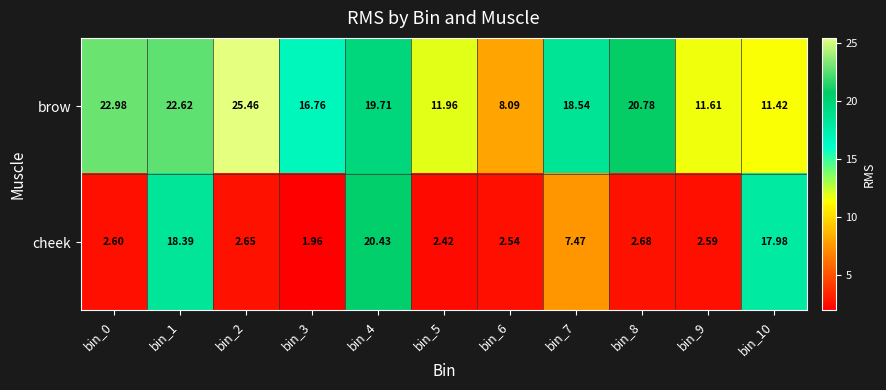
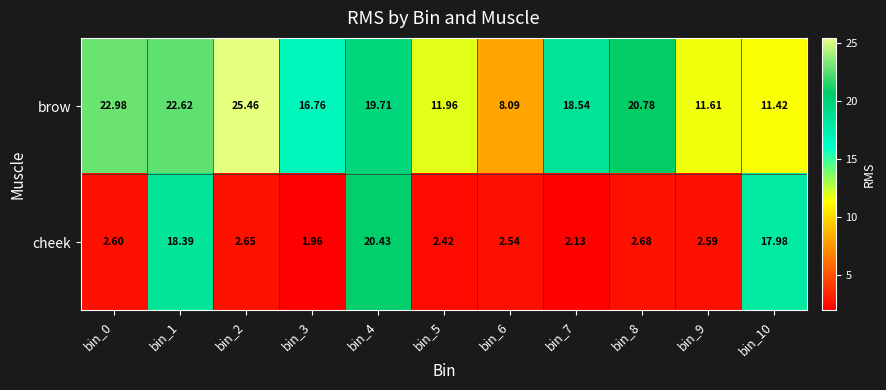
  {
    "brow": {
      "bin_0": 22.98,
      "bin_1": 22.62,
      "bin_2": 25.46,
      "bin_3": 16.76,
      "bin_4": 19.71,
      "bin_5": 11.96,
      "bin_6": 8.09,
      "bin_7": 18.54,
      "bin_8": 20.78,
      "bin_9": 11.61,
      "bin_10": 11.42
    },
    "cheek": {
      "bin_0": 2.60,
      "bin_1": 18.39,
      "bin_2": 2.65,
      "bin_3": 1.96,
      "bin_4": 20.43,
      "bin_5": 2.42,
      "bin_6": 2.54,
-     "bin_7": 7.47,
+     "bin_7": 2.13,
      "bin_8": 2.68,
      "bin_9": 2.59,
      "bin_10": 17.98
    }
  }
